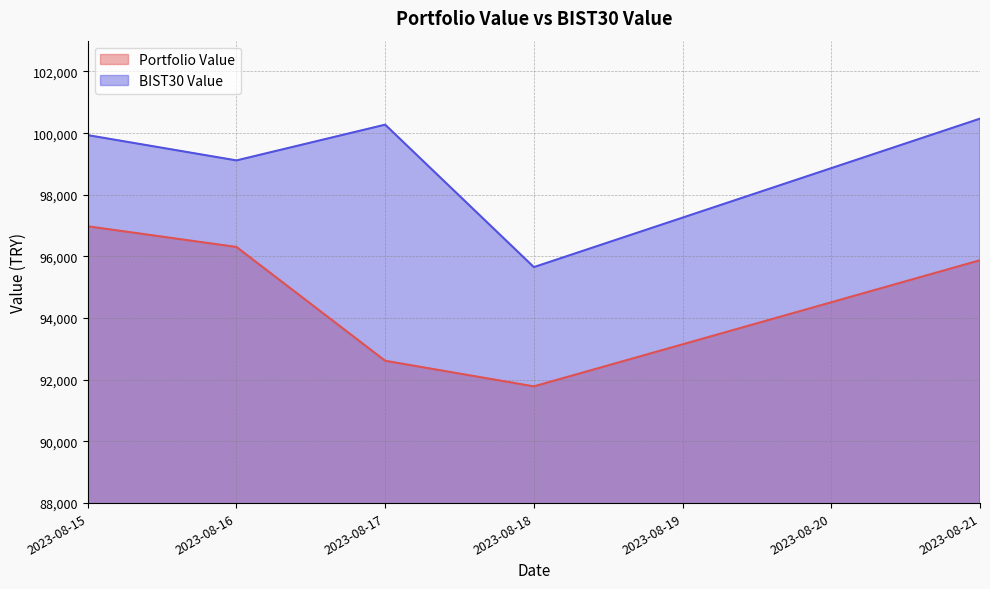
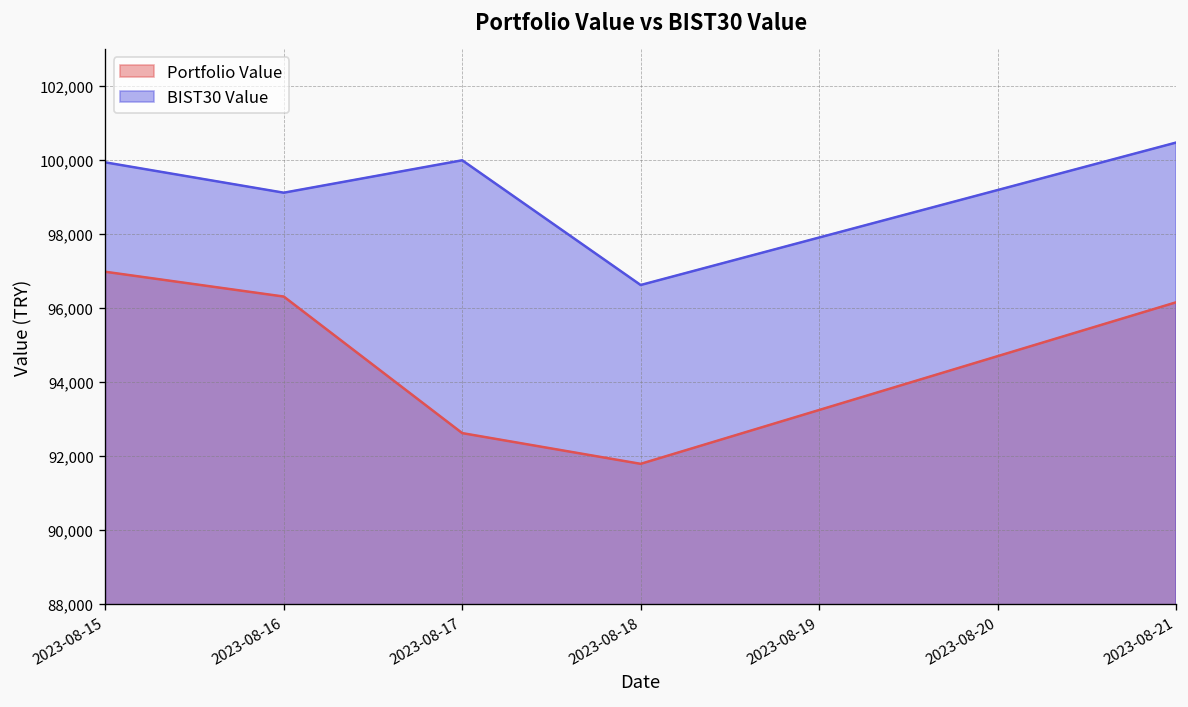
  {
    "Portfolio Value": {
      "2023-08-15": "97,000",
      "2023-08-16": "96,300",
      "2023-08-17": "92,600",
      "2023-08-18": "91,800",
-     "2023-08-21": "95,900"
+     "2023-08-21": "96,200"
    },
    "BIST30 Value": {
      "2023-08-15": "99,900",
      "2023-08-16": "99,100",
-     "2023-08-17": "100,300",
-     "2023-08-18": "95,700",
+     "2023-08-17": "100,000",
+     "2023-08-18": "96,600",
      "2023-08-21": "100,500"
    }
  }
